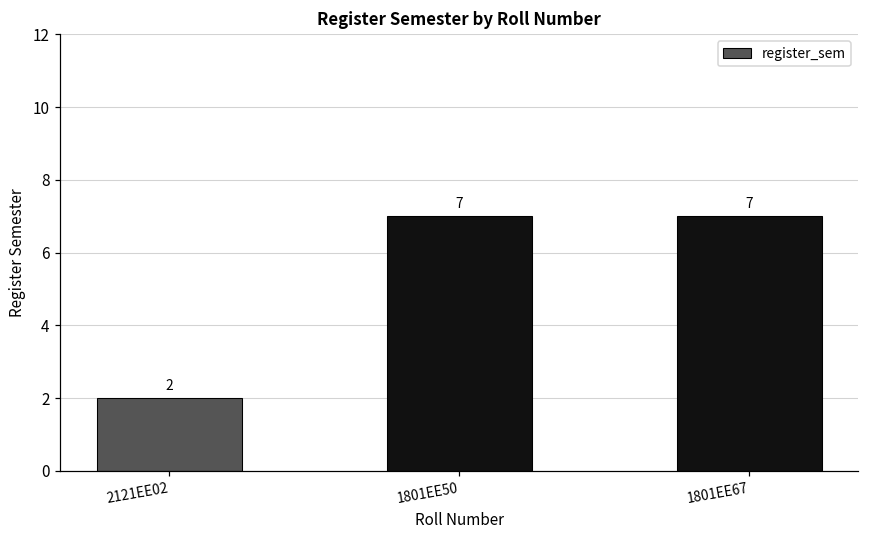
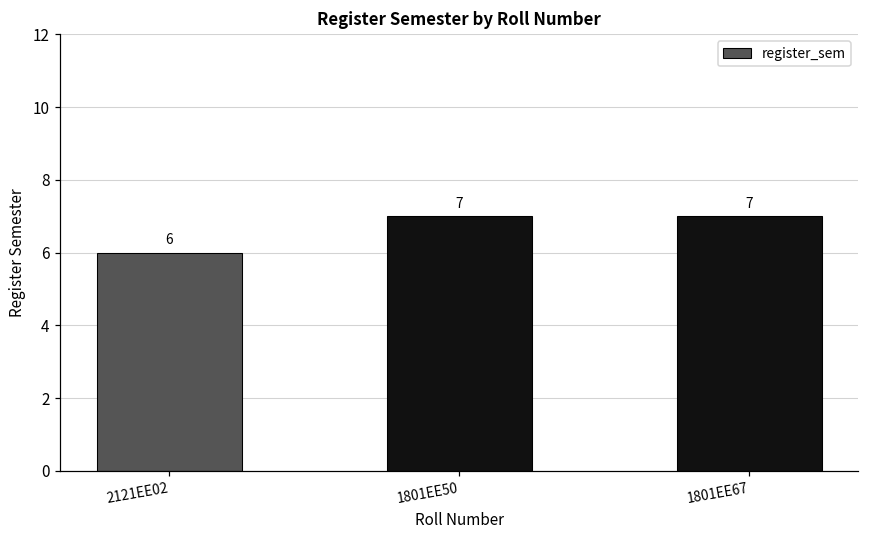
  {
-   "2121EE02": 2,
+   "2121EE02": 6,
    "1801EE50": 7,
    "1801EE67": 7
  }
